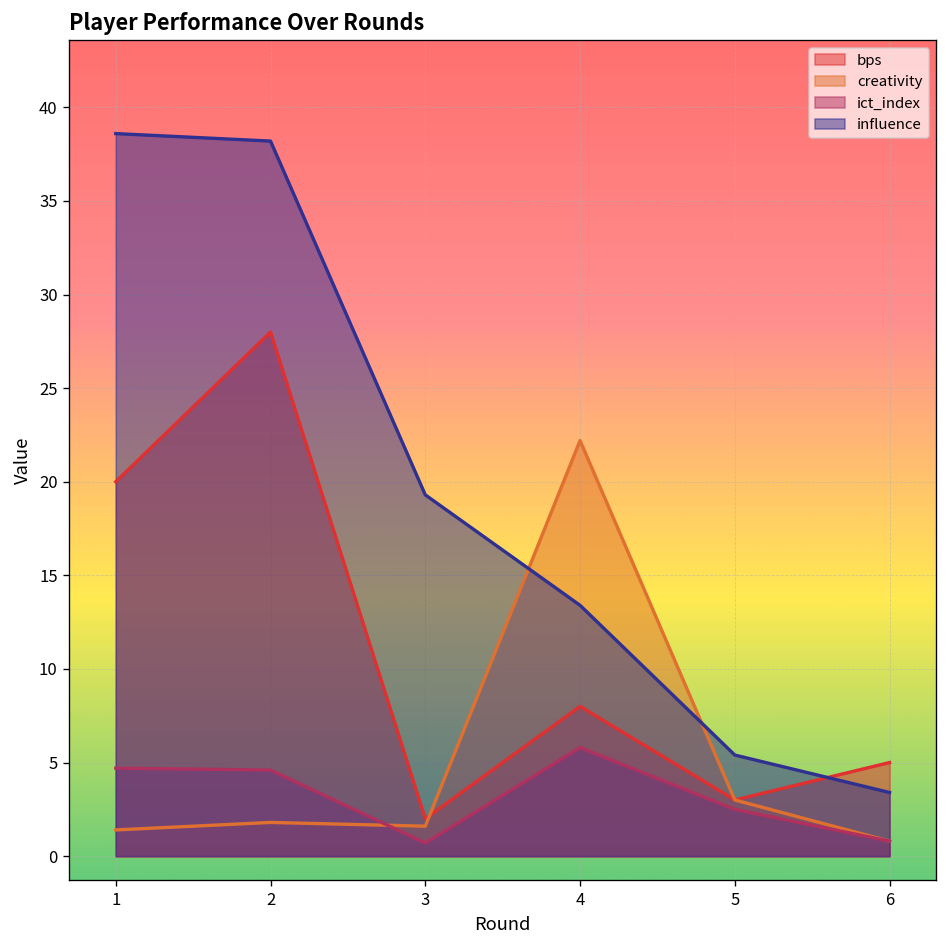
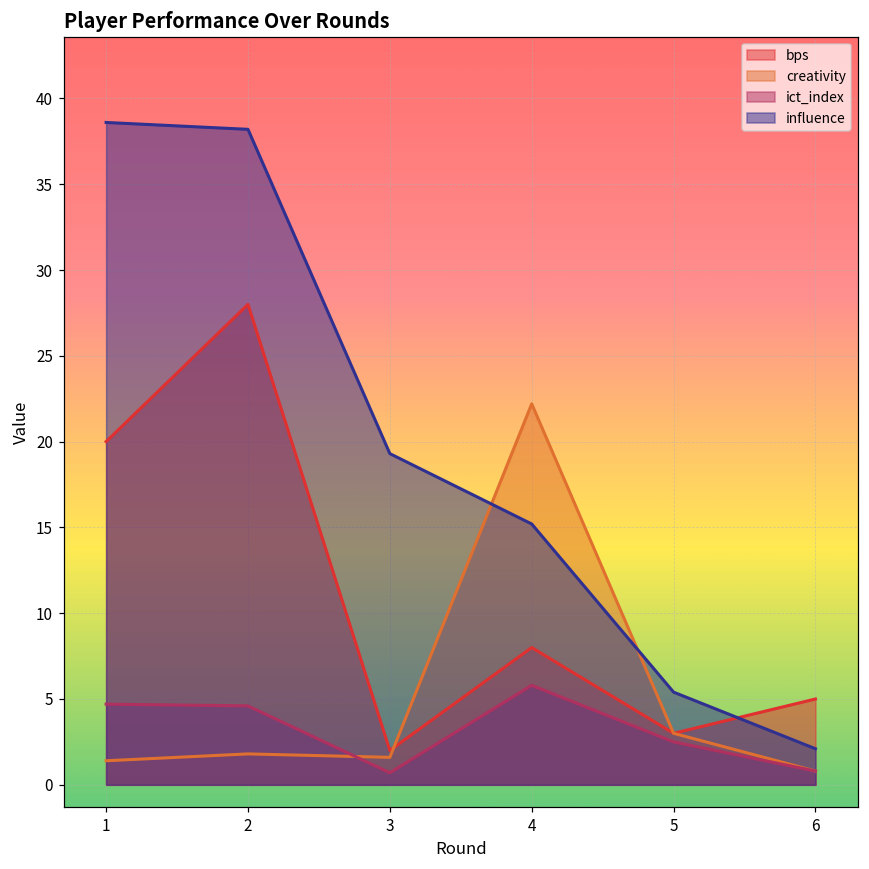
  {
    "influence": {
      "1": 38.6,
      "2": 38.2,
      "3": 19.3,
-     "4": 13.4,
+     "4": 15.2,
      "5": 5.4,
-     "6": 3.4
+     "6": 2.1
    }
  }
